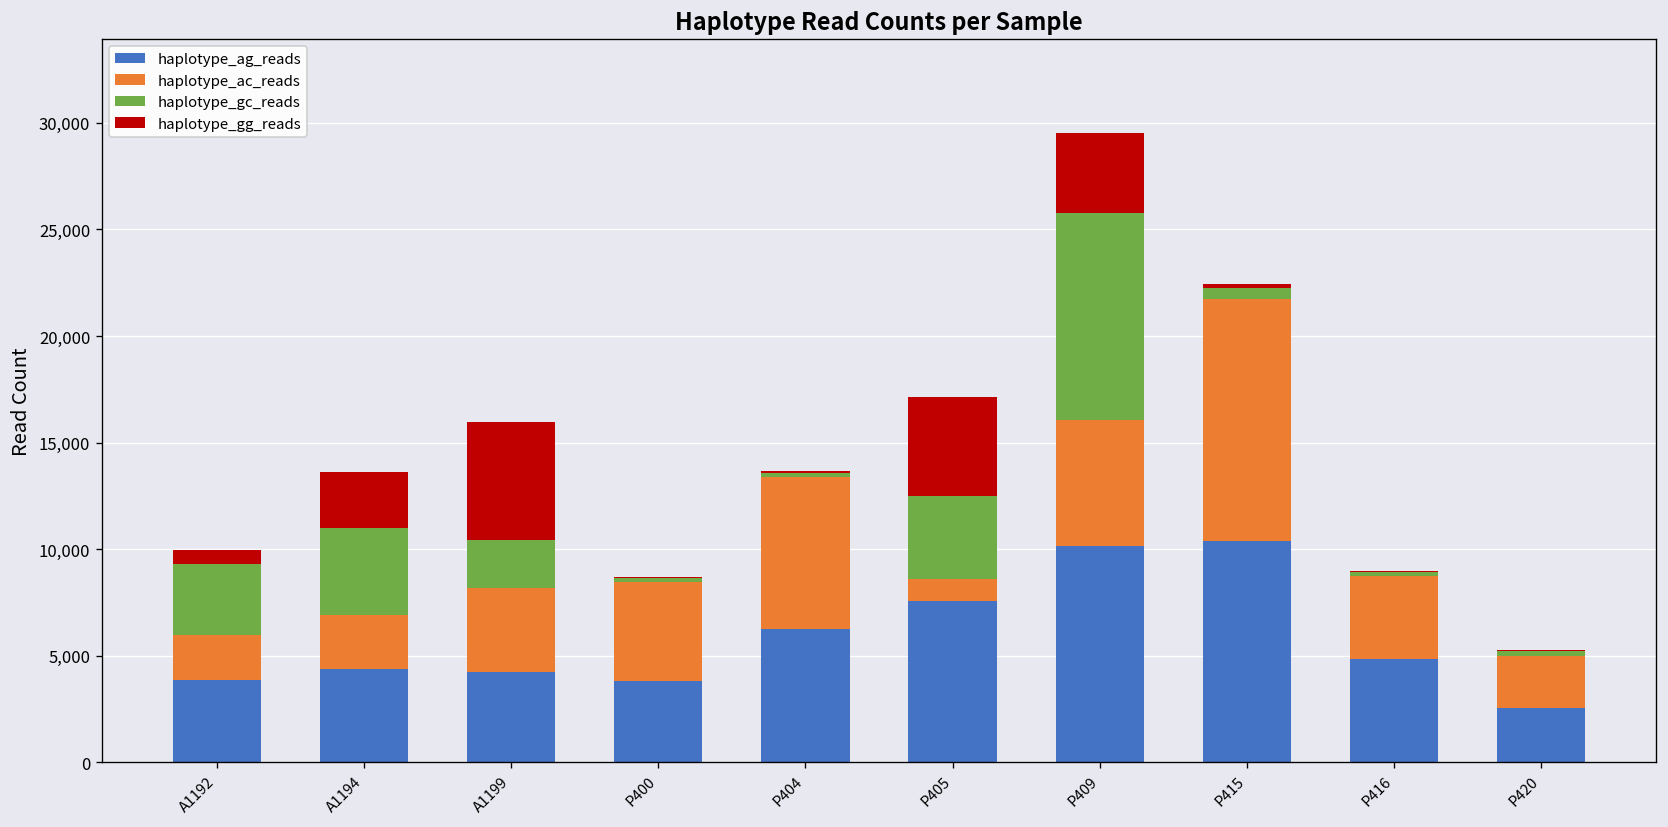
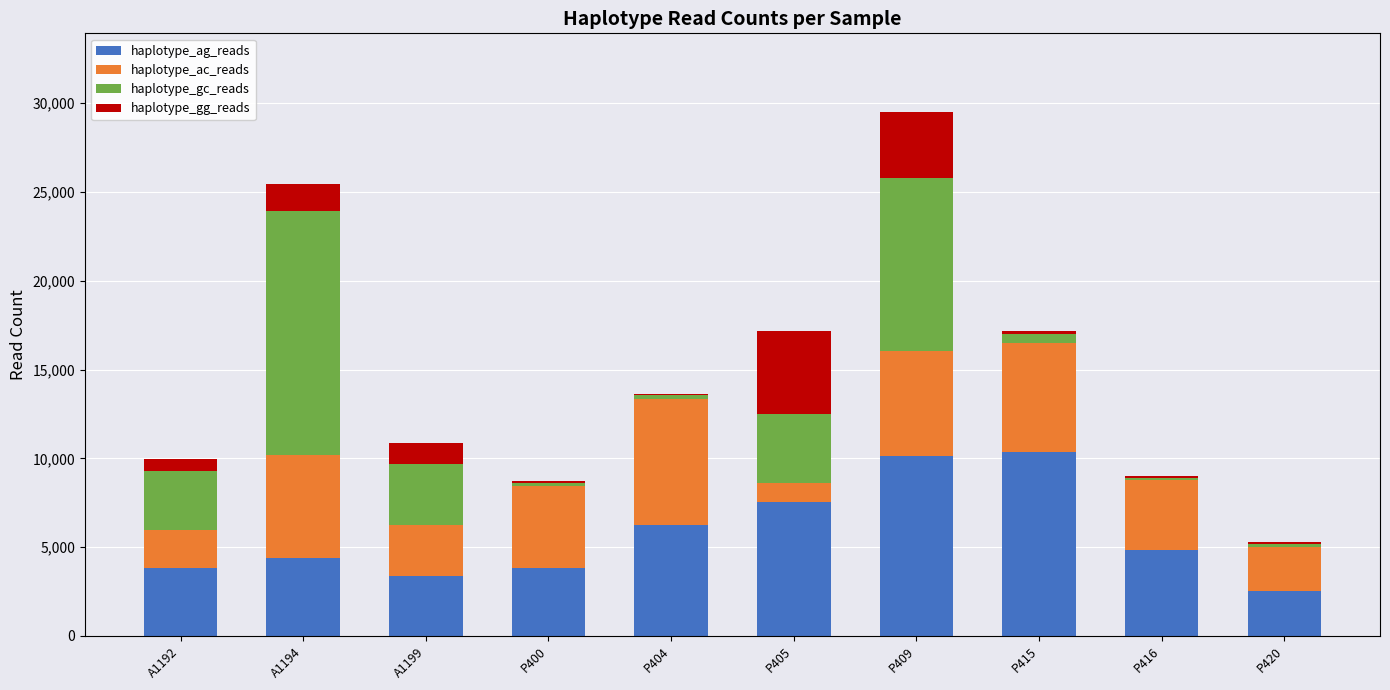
  {
    "haplotype_ag_reads": {
      "A1192": "3,800",
      "A1194": "4,400",
-     "A1199": "4,300",
+     "A1199": "3,400",
      "P400": "3,800",
      "P404": "6,200",
      "P405": "7,600",
      "P409": "10,200",
      "P415": "10,400",
      "P416": "4,800",
      "P420": "2,500"
    },
    "haplotype_ac_reads": {
      "A1192": "2,100",
-     "A1194": "2,500",
-     "A1199": "3,900",
+     "A1194": "5,800",
+     "A1199": "2,900",
      "P400": "4,600",
      "P404": "7,100",
      "P405": "1,000",
      "P409": "5,900",
-     "P415": "11,300",
+     "P415": "6,100",
      "P416": "3,900",
      "P420": "2,500"
    },
    "haplotype_gc_reads": {
      "A1192": "3,300",
-     "A1194": "4,100",
-     "A1199": "2,300",
+     "A1194": "13,700",
+     "A1199": "3,500",
      "P400": "200",
      "P404": "200",
      "P405": "3,900",
      "P409": "9,700",
      "P415": "500",
      "P416": "200",
      "P420": "200"
    },
    "haplotype_gg_reads": {
      "A1192": "700",
-     "A1194": "2,600",
-     "A1199": "5,500",
+     "A1194": "1,500",
+     "A1199": "1,200",
      "P405": "4,700",
      "P409": "3,700",
      "P415": "200"
    }
  }
